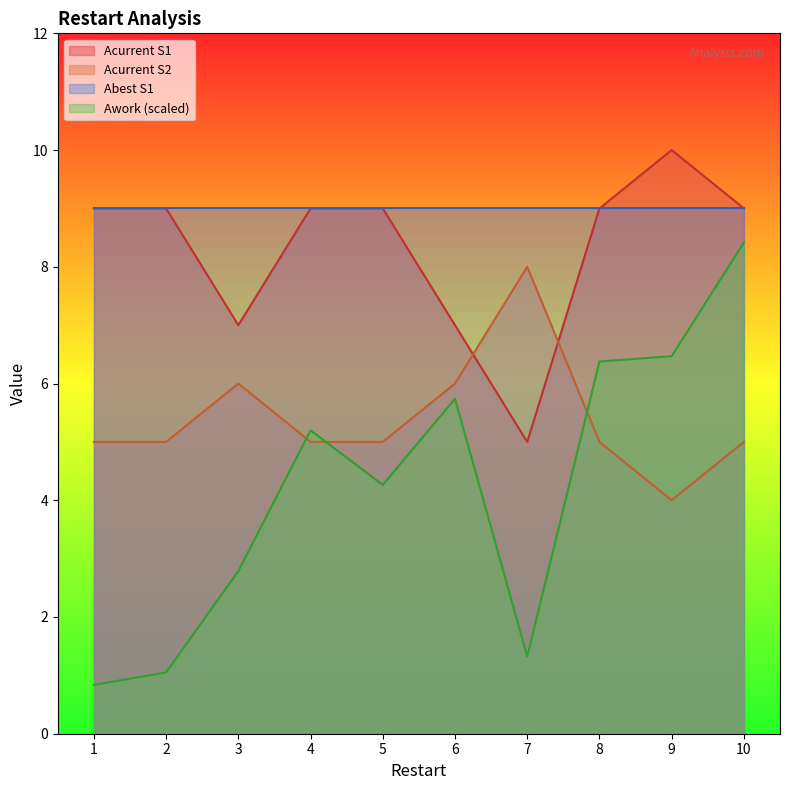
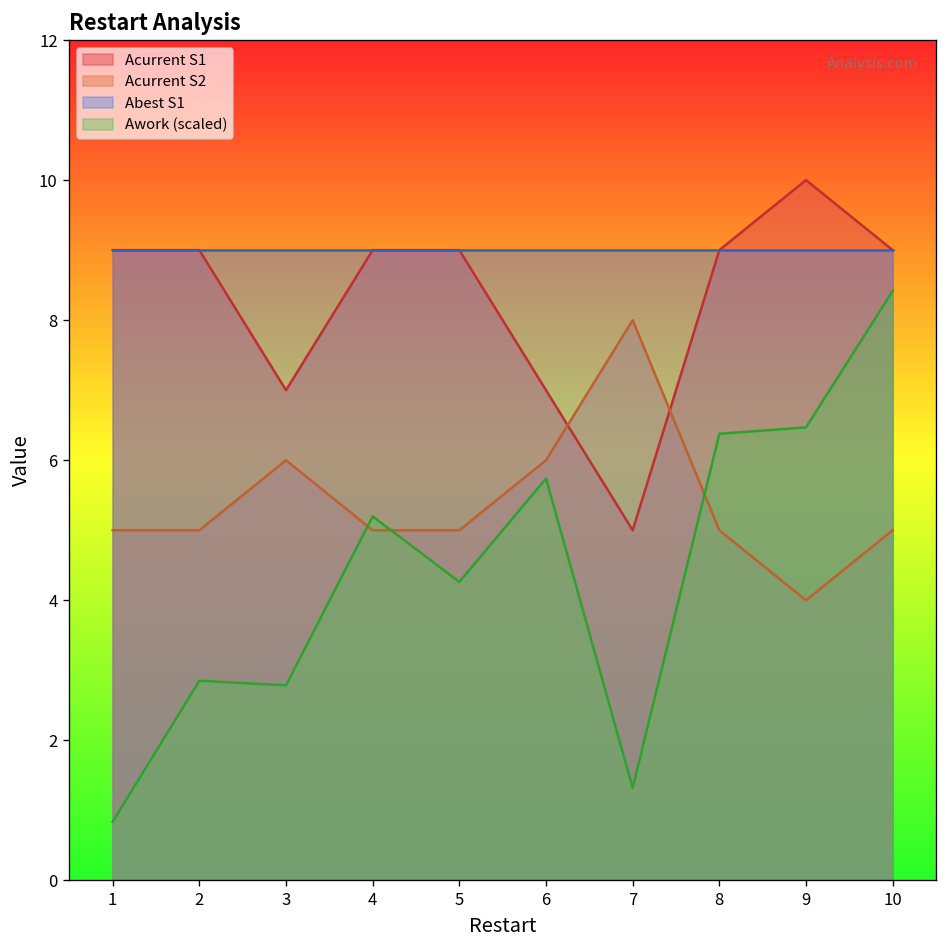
  {
    "Abest S1": {
      "3": 9.0,
      "6": 9.0,
      "7": 9.0,
      "9": 9.0
    },
    "Awork (scaled)": {
      "1": 0.8,
-     "2": 1.1,
+     "2": 2.9,
      "3": 2.8,
      "4": 5.2,
      "5": 4.3,
      "6": 5.7,
      "7": 1.3,
      "8": 6.4,
      "9": 6.5,
      "10": 8.4
    }
  }
